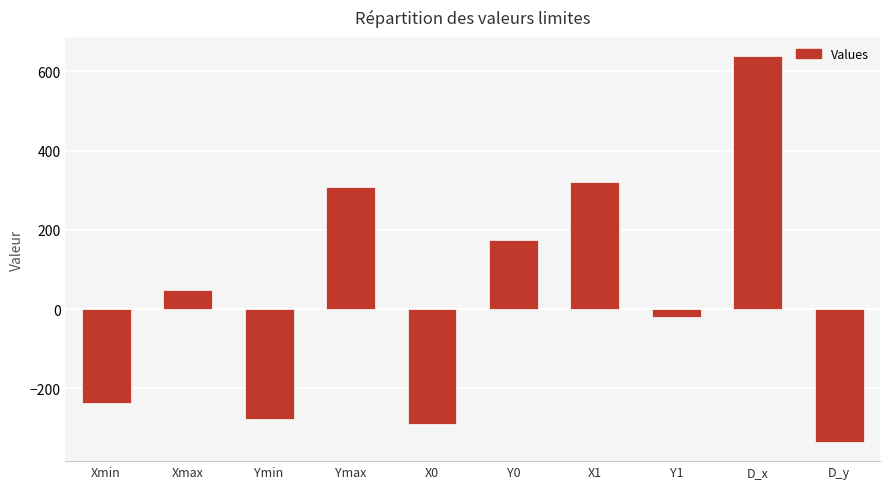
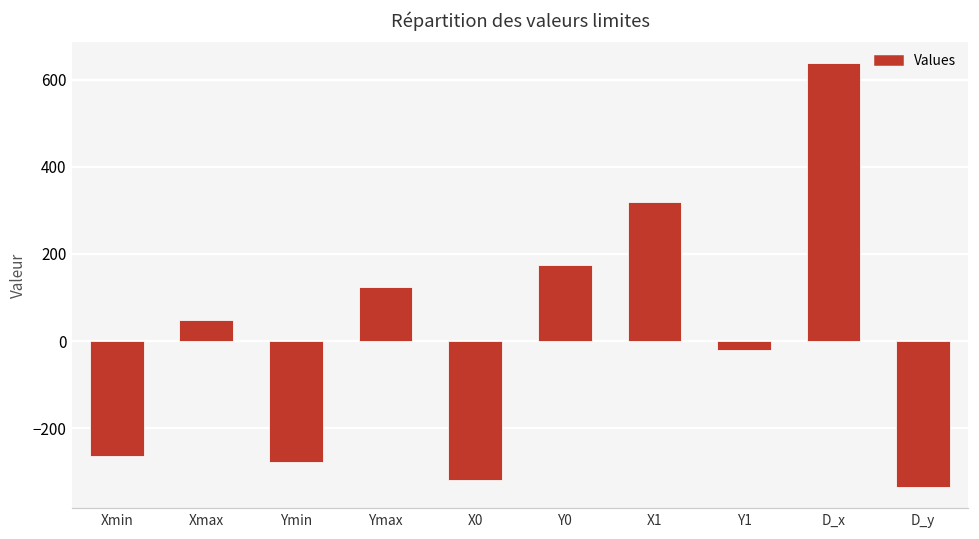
  {
-   "Xmin": -240,
+   "Xmin": -260,
    "Xmax": 50,
    "Ymin": -280,
-   "Ymax": 310,
-   "X0": -290,
+   "Ymax": 120,
+   "X0": -320,
    "Y0": 170,
    "X1": 320,
    "Y1": -20,
    "D_x": 640,
    "D_y": -340
  }
